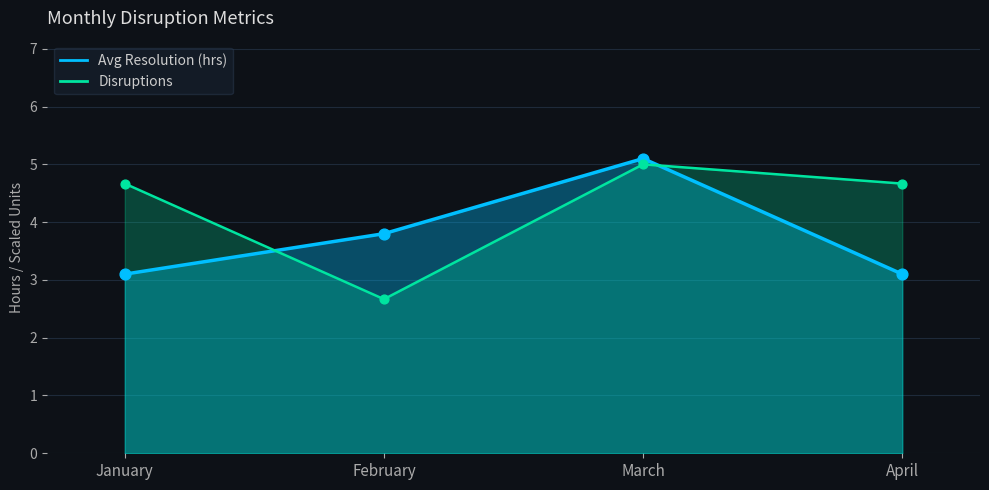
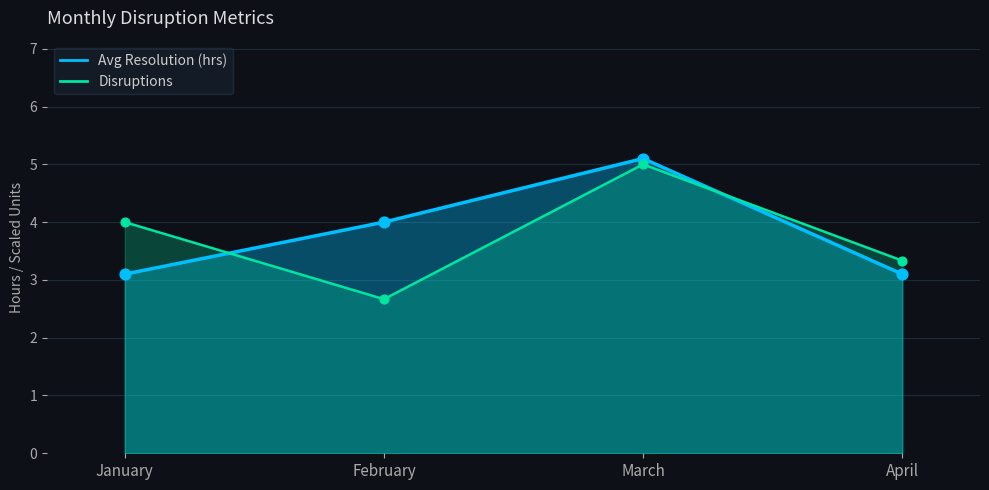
  {
    "Avg Resolution (hrs)": {
      "January": 3.1,
-     "February": 3.8,
+     "February": 4.0,
      "March": 5.1,
      "April": 3.1
    },
    "Disruptions": {
-     "January": 4.7,
+     "January": 4.0,
      "February": 2.7,
      "March": 5.0,
-     "April": 4.7
+     "April": 3.3
    }
  }
